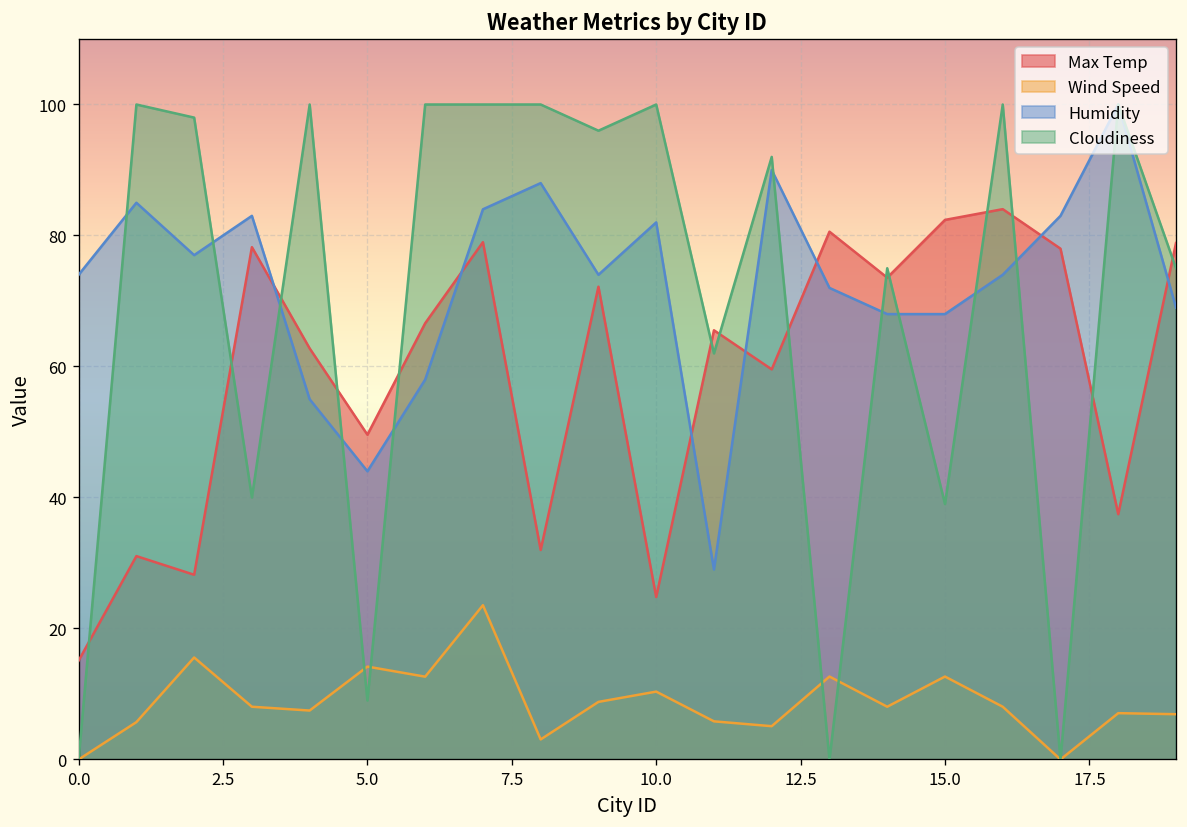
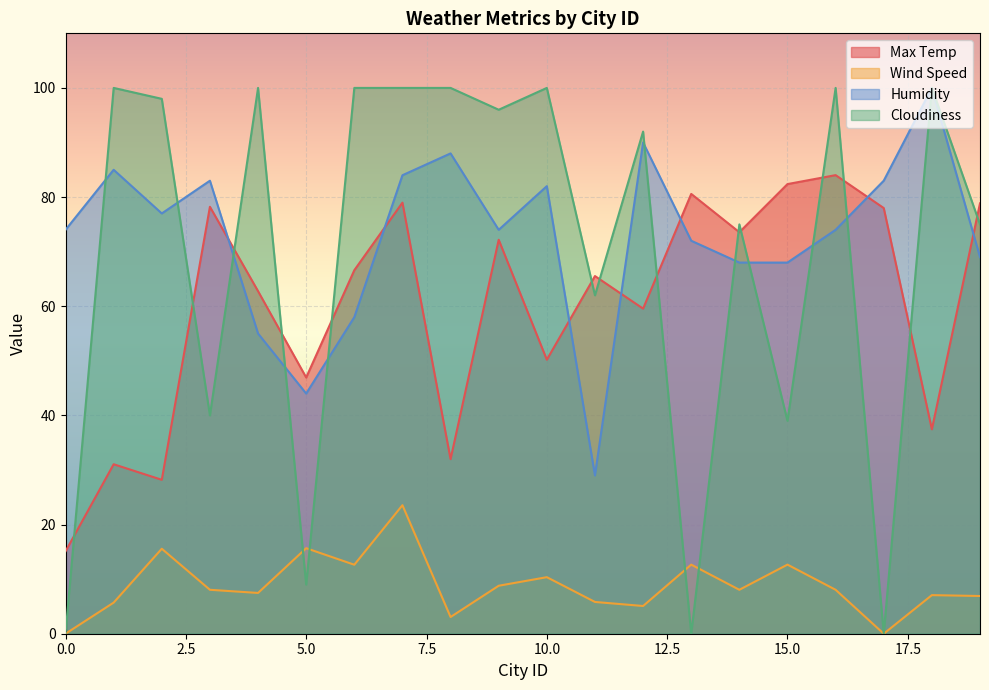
  {
    "Max Temp": {
      "0.0": 15,
-     "5.0": 50,
-     "10.0": 25,
+     "5.0": 47,
+     "10.0": 50,
      "15.0": 82
    },
    "Wind Speed": {
-     "5.0": 14,
+     "5.0": 16,
      "10.0": 10,
      "15.0": 13
    },
    "Humidity": {
      "0.0": 74,
      "5.0": 44,
      "10.0": 82,
      "15.0": 68
    },
    "Cloudiness": {
      "5.0": 9,
      "10.0": 100,
      "15.0": 39
    }
  }
